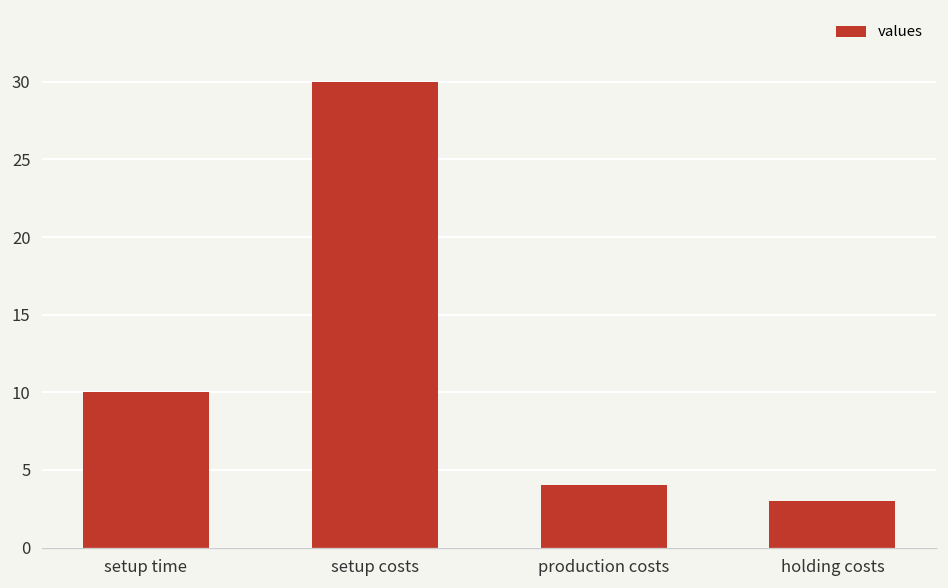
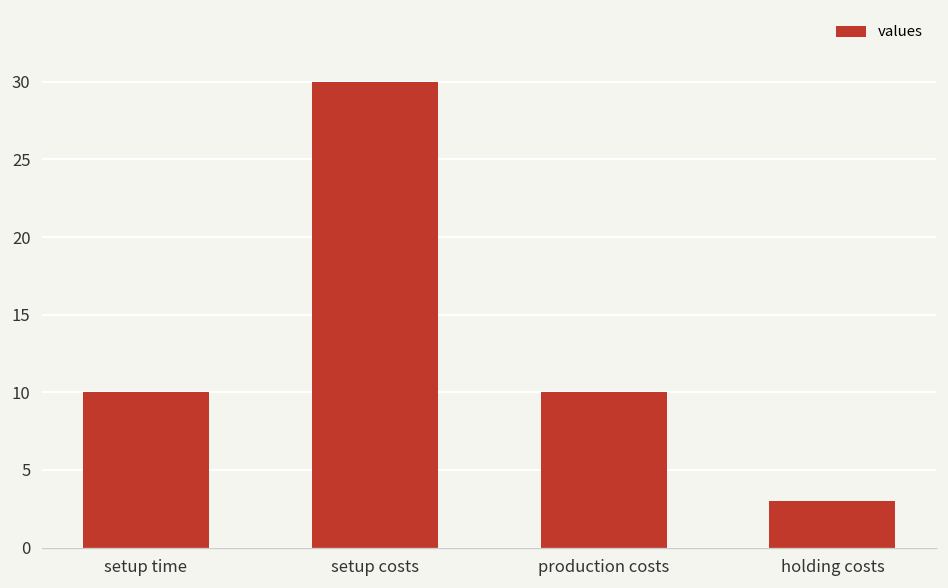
  {
    "setup time": 10,
    "setup costs": 30,
-   "production costs": 4,
+   "production costs": 10,
    "holding costs": 3
  }
